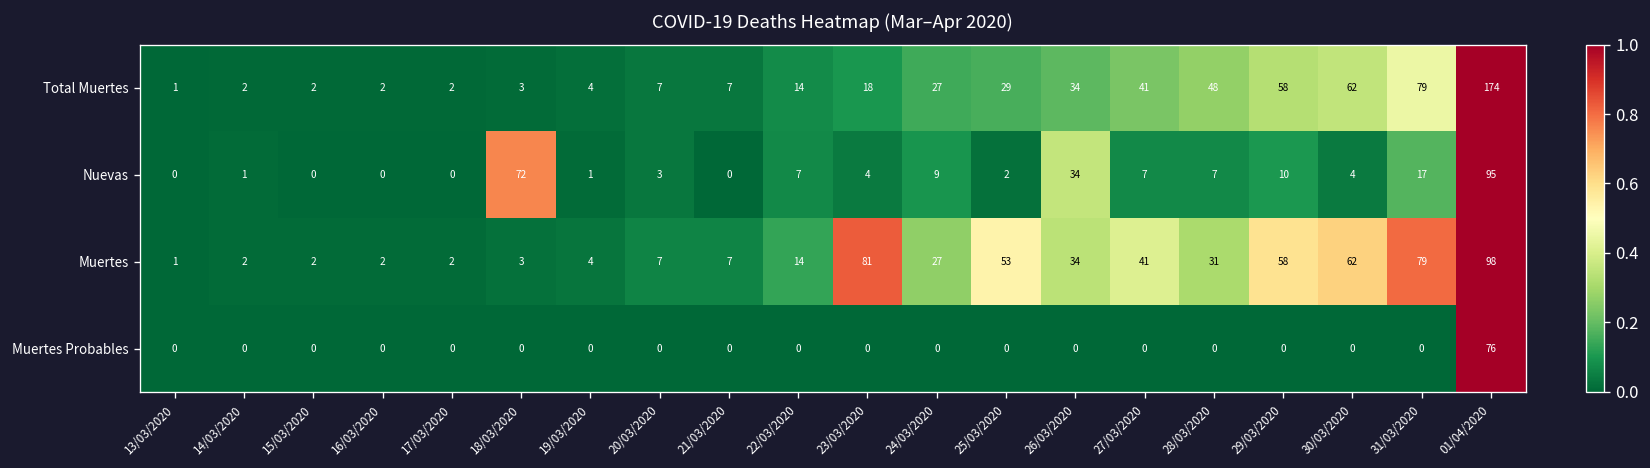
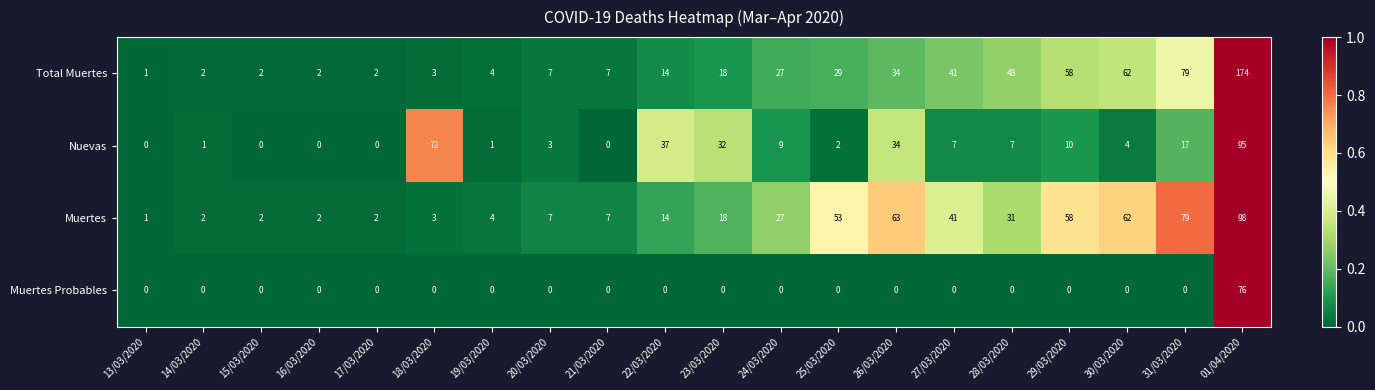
  {
    "Total Muertes": {
      "13/03/2020": 1,
      "14/03/2020": 2,
      "15/03/2020": 2,
      "16/03/2020": 2,
      "17/03/2020": 2,
      "18/03/2020": 3,
      "19/03/2020": 4,
      "20/03/2020": 7,
      "21/03/2020": 7,
      "22/03/2020": 14,
      "23/03/2020": 18,
      "24/03/2020": 27,
      "25/03/2020": 29,
      "26/03/2020": 34,
      "27/03/2020": 41,
      "28/03/2020": 48,
      "29/03/2020": 58,
      "30/03/2020": 62,
      "31/03/2020": 79,
      "01/04/2020": 174
    },
    "Nuevas": {
      "13/03/2020": 0,
      "14/03/2020": 1,
      "15/03/2020": 0,
      "16/03/2020": 0,
      "17/03/2020": 0,
      "18/03/2020": 72,
      "19/03/2020": 1,
      "20/03/2020": 3,
      "21/03/2020": 0,
-     "22/03/2020": 7,
-     "23/03/2020": 4,
+     "22/03/2020": 37,
+     "23/03/2020": 32,
      "24/03/2020": 9,
      "25/03/2020": 2,
      "26/03/2020": 34,
      "27/03/2020": 7,
      "28/03/2020": 7,
      "29/03/2020": 10,
      "30/03/2020": 4,
      "31/03/2020": 17,
      "01/04/2020": 95
    },
    "Muertes": {
      "13/03/2020": 1,
      "14/03/2020": 2,
      "15/03/2020": 2,
      "16/03/2020": 2,
      "17/03/2020": 2,
      "18/03/2020": 3,
      "19/03/2020": 4,
      "20/03/2020": 7,
      "21/03/2020": 7,
      "22/03/2020": 14,
-     "23/03/2020": 81,
+     "23/03/2020": 18,
      "24/03/2020": 27,
      "25/03/2020": 53,
-     "26/03/2020": 34,
+     "26/03/2020": 63,
      "27/03/2020": 41,
      "28/03/2020": 31,
      "29/03/2020": 58,
      "30/03/2020": 62,
      "31/03/2020": 79,
      "01/04/2020": 98
    },
    "Muertes Probables": {
      "13/03/2020": 0,
      "14/03/2020": 0,
      "15/03/2020": 0,
      "16/03/2020": 0,
      "17/03/2020": 0,
      "18/03/2020": 0,
      "19/03/2020": 0,
      "20/03/2020": 0,
      "21/03/2020": 0,
      "22/03/2020": 0,
      "23/03/2020": 0,
      "24/03/2020": 0,
      "25/03/2020": 0,
      "26/03/2020": 0,
      "27/03/2020": 0,
      "28/03/2020": 0,
      "29/03/2020": 0,
      "30/03/2020": 0,
      "31/03/2020": 0,
      "01/04/2020": 76
    }
  }
